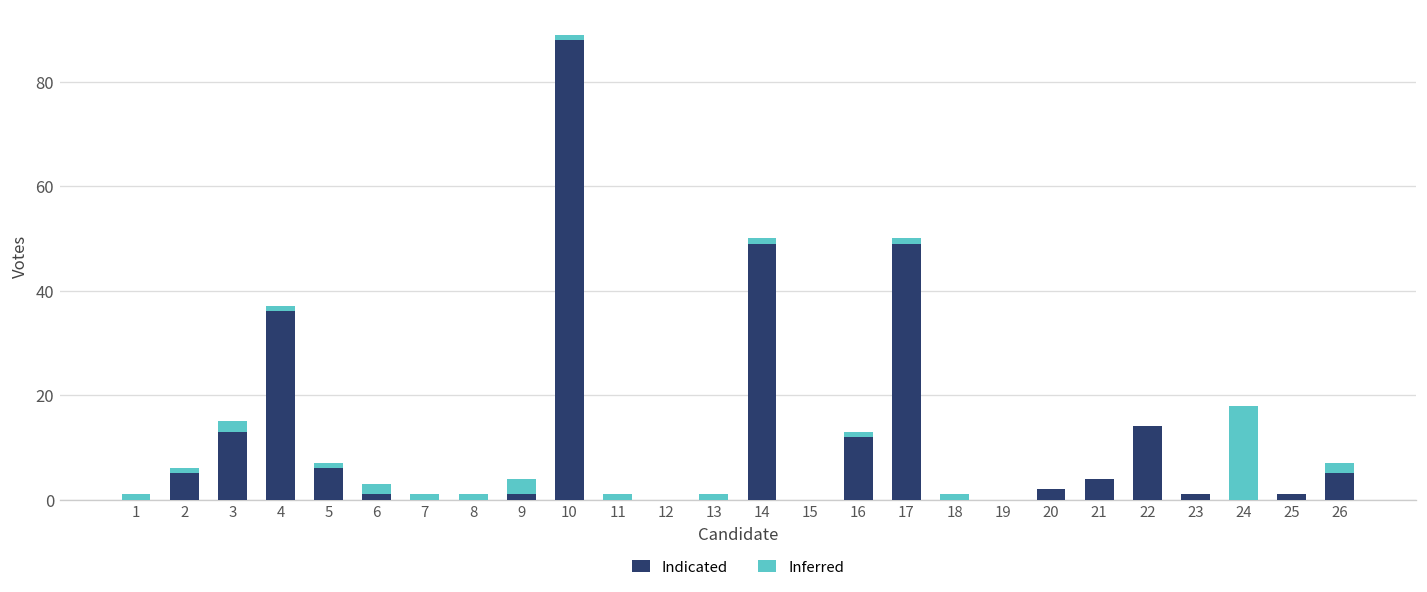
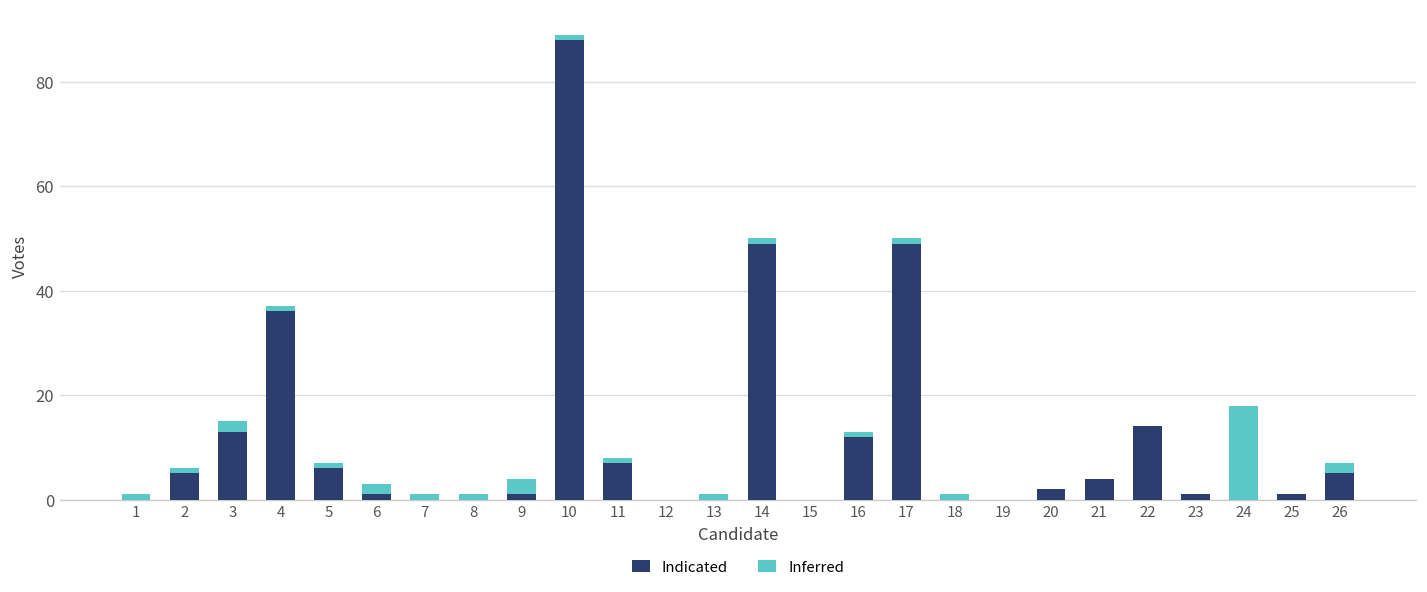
  {
    "Indicated": {
      "1": 0,
      "2": 5,
      "3": 13,
      "4": 36,
      "5": 6,
      "6": 1,
      "7": 0,
      "8": 0,
      "9": 1,
      "10": 88,
-     "11": 0,
+     "11": 7,
      "12": 0,
      "13": 0,
      "14": 49,
      "15": 0,
      "16": 12,
      "17": 49,
      "18": 0,
      "19": 0,
      "20": 2,
      "21": 4,
      "22": 14,
      "23": 1,
      "24": 0,
      "25": 1,
      "26": 5
    },
    "Inferred": {
      "1": 1,
      "2": 1,
      "3": 2,
      "4": 1,
      "5": 1,
      "6": 2,
      "7": 1,
      "8": 1,
      "9": 3,
      "10": 1,
      "11": 1,
      "12": 0,
      "13": 1,
      "14": 1,
      "15": 0,
      "16": 1,
      "17": 1,
      "18": 1,
      "19": 0,
      "20": 0,
      "21": 0,
      "22": 0,
      "23": 0,
      "24": 18,
      "25": 0,
      "26": 2
    }
  }
